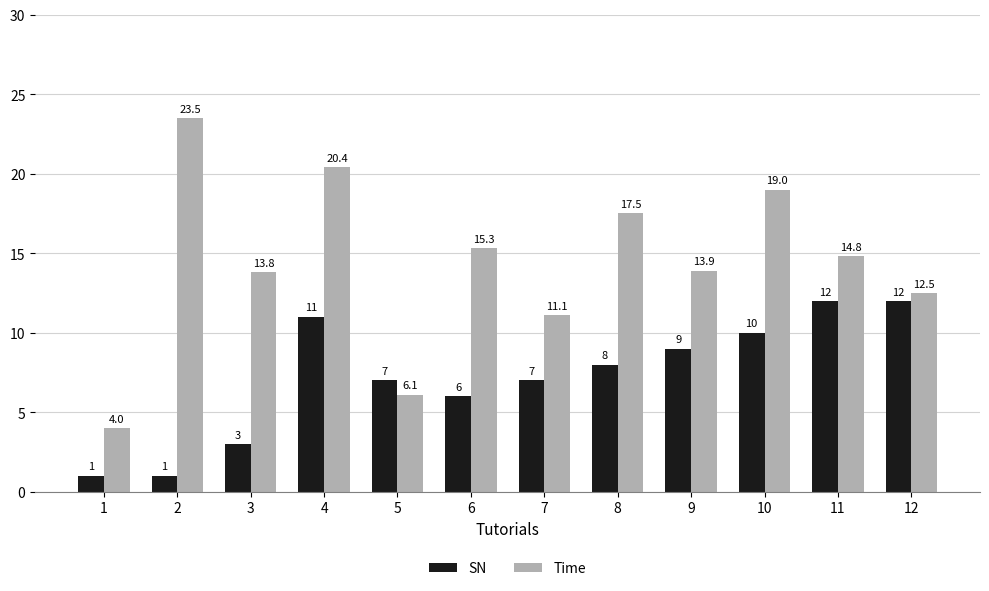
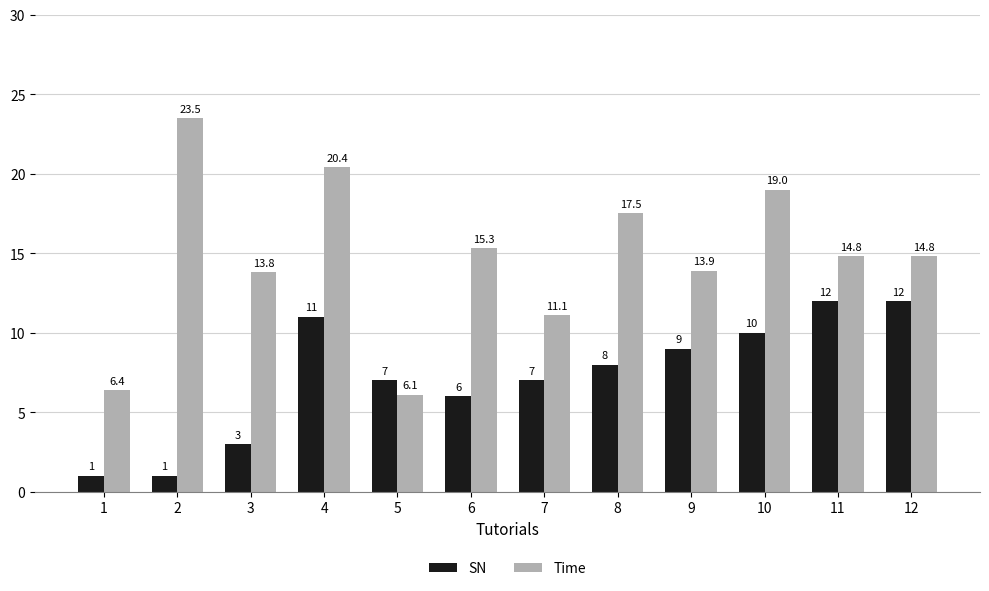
  {
    "SN": {
      "1": 1,
      "2": 1,
      "3": 3,
      "4": 11,
      "5": 7,
      "6": 6,
      "7": 7,
      "8": 8,
      "9": 9,
      "10": 10,
      "11": 12,
      "12": 12
    },
    "Time": {
-     "1": 4.0,
+     "1": 6.4,
      "2": 23.5,
      "3": 13.8,
      "4": 20.4,
      "5": 6.1,
      "6": 15.3,
      "7": 11.1,
      "8": 17.5,
      "9": 13.9,
      "10": 19.0,
      "11": 14.8,
-     "12": 12.5
+     "12": 14.8
    }
  }
